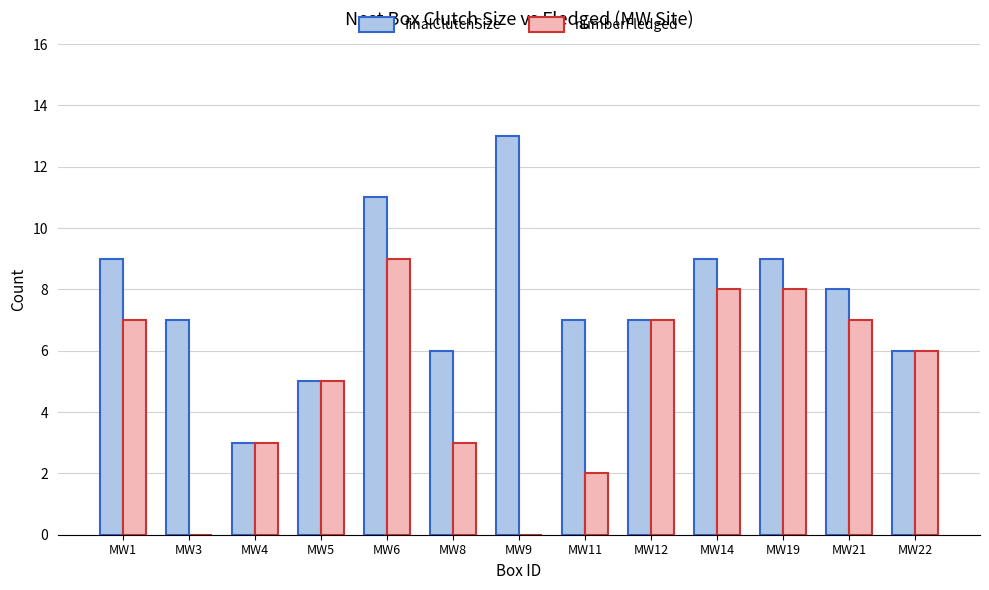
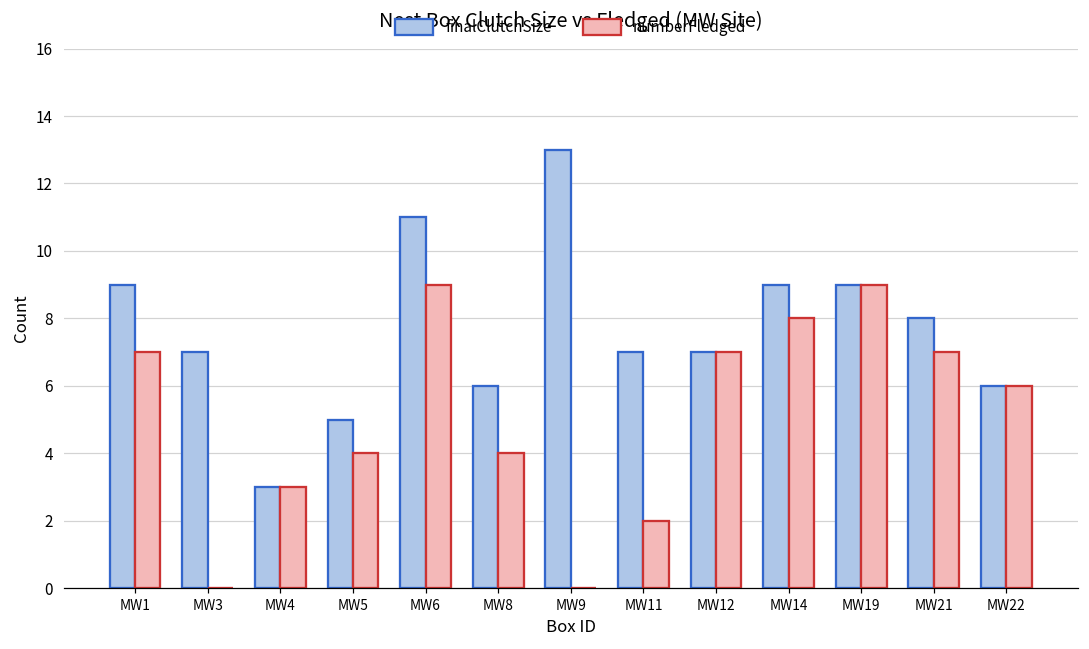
  {
    "finalClutchSize": {
      "MW1": 9,
      "MW3": 7,
      "MW4": 3,
      "MW5": 5,
      "MW6": 11,
      "MW8": 6,
      "MW9": 13,
      "MW11": 7,
      "MW12": 7,
      "MW14": 9,
      "MW19": 9,
      "MW21": 8,
      "MW22": 6
    },
    "numberFledged": {
      "MW1": 7,
      "MW3": 0,
      "MW4": 3,
-     "MW5": 5,
+     "MW5": 4,
      "MW6": 9,
-     "MW8": 3,
+     "MW8": 4,
      "MW9": 0,
      "MW11": 2,
      "MW12": 7,
      "MW14": 8,
-     "MW19": 8,
+     "MW19": 9,
      "MW21": 7,
      "MW22": 6
    }
  }
